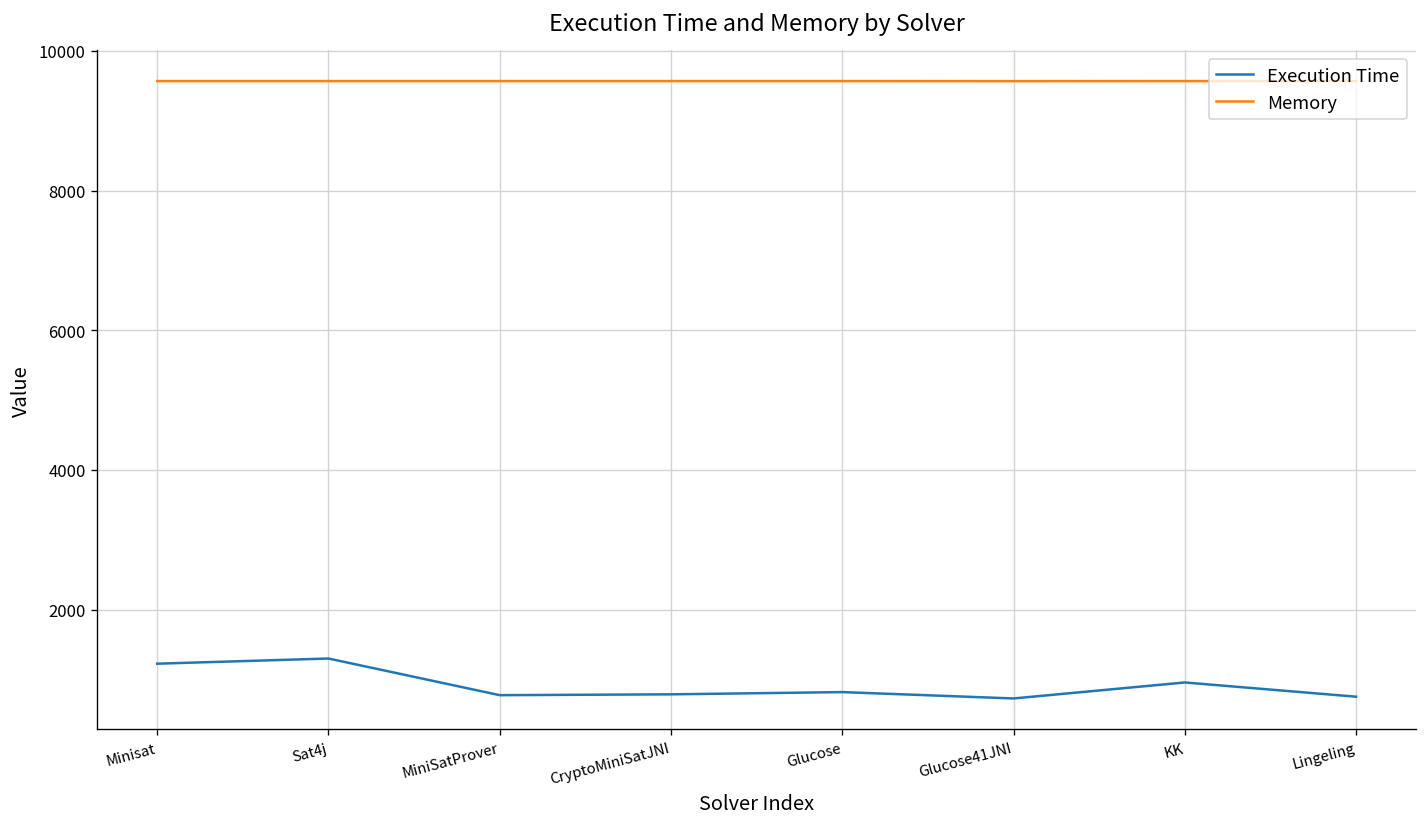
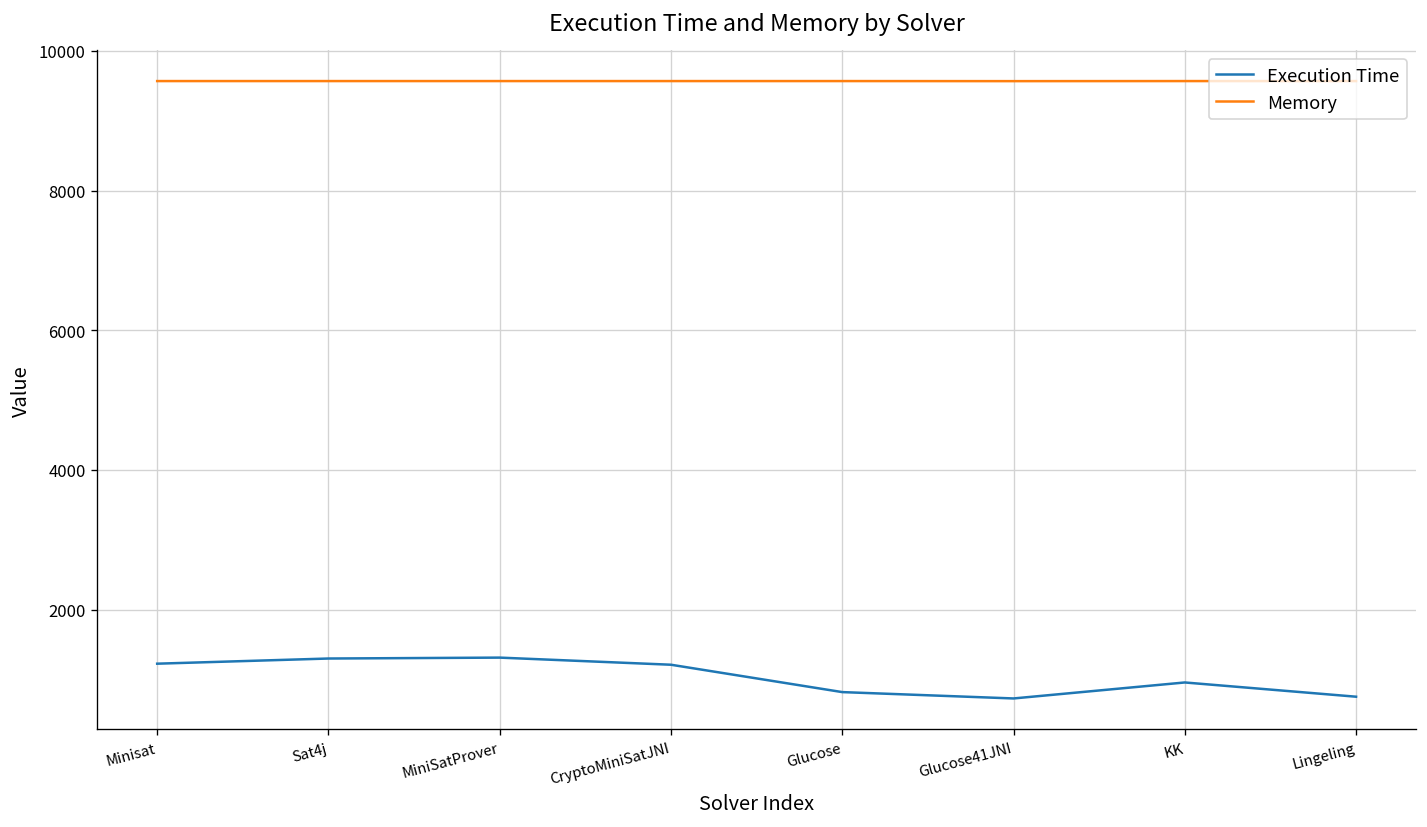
  {
    "Execution Time": {
      "Minisat": 1200,
      "Sat4j": 1300,
-     "MiniSatProver": 800,
-     "CryptoMiniSatJNI": 800,
+     "MiniSatProver": 1300,
+     "CryptoMiniSatJNI": 1200,
      "Glucose": 800,
      "Glucose41JNI": 700,
      "KK": 1000,
      "Lingeling": 800
    },
    "Memory": {
      "Minisat": 9600,
      "Sat4j": 9600,
      "MiniSatProver": 9600,
      "CryptoMiniSatJNI": 9600,
      "Glucose": 9600,
      "Glucose41JNI": 9600,
      "KK": 9600
    }
  }
